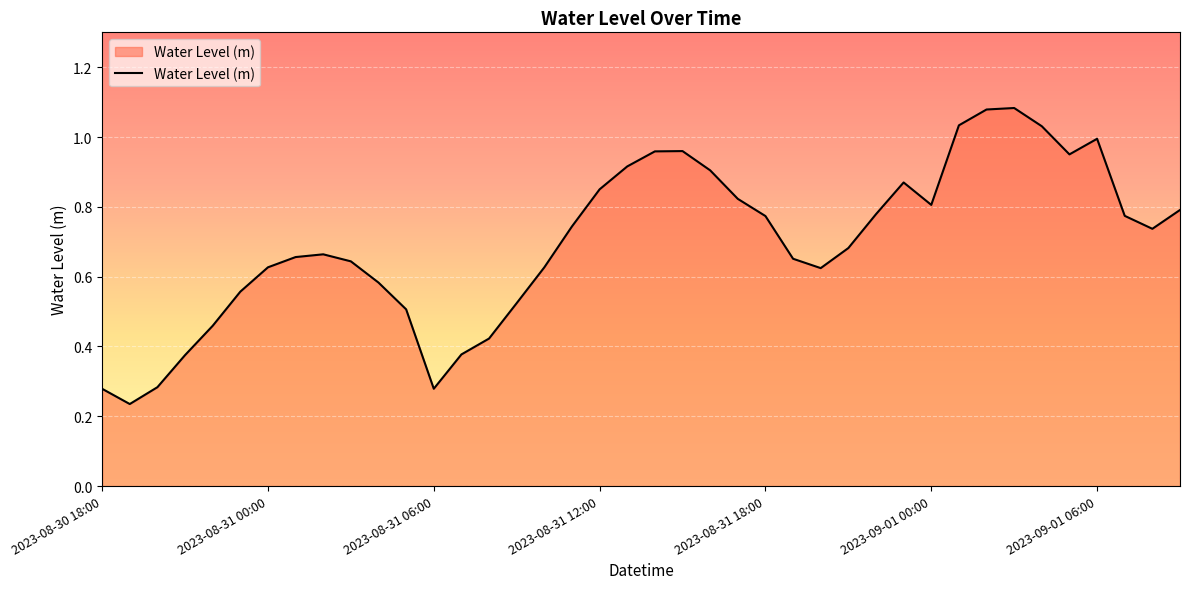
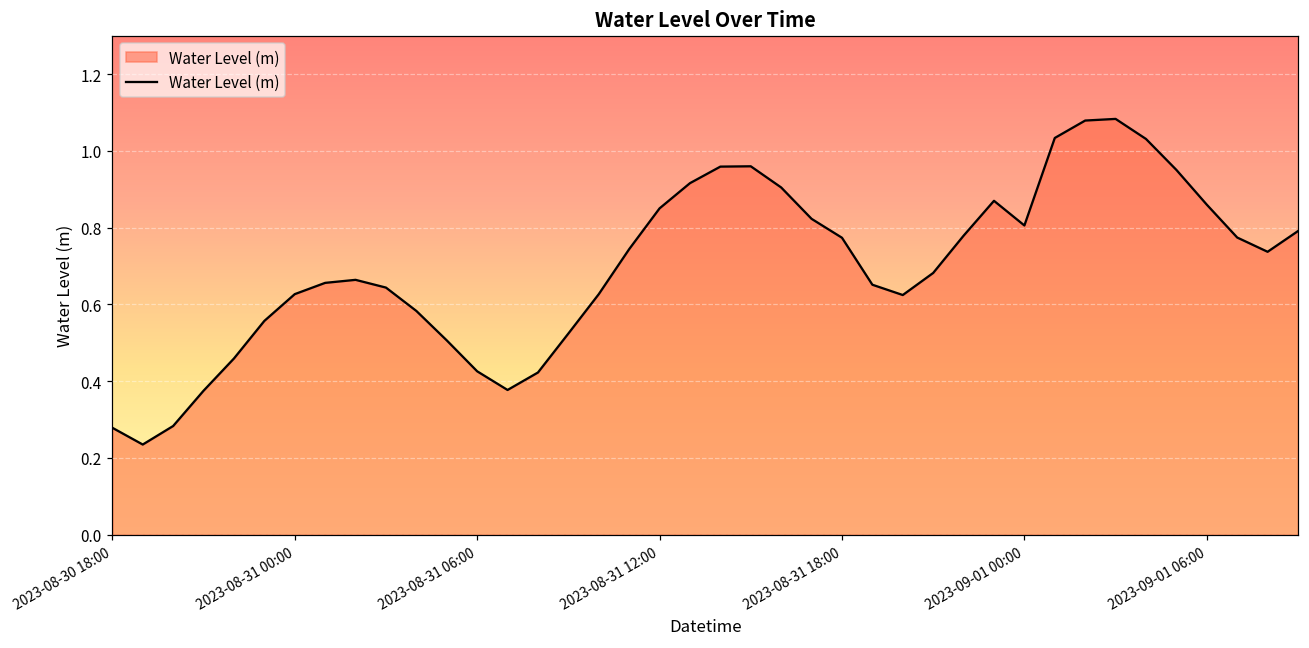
  {
    "2023-08-30 18:00": 0.28,
    "2023-08-31 00:00": 0.63,
-   "2023-08-31 06:00": 0.28,
+   "2023-08-31 06:00": 0.43,
    "2023-08-31 12:00": 0.85,
    "2023-08-31 18:00": 0.77,
    "2023-09-01 00:00": 0.81,
-   "2023-09-01 06:00": 0.99
+   "2023-09-01 06:00": 0.86
  }
